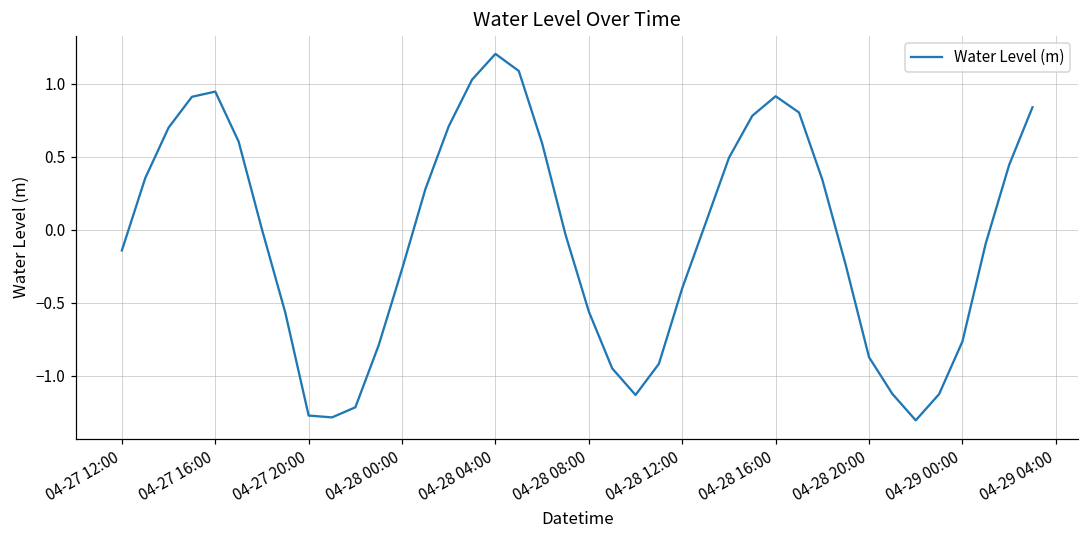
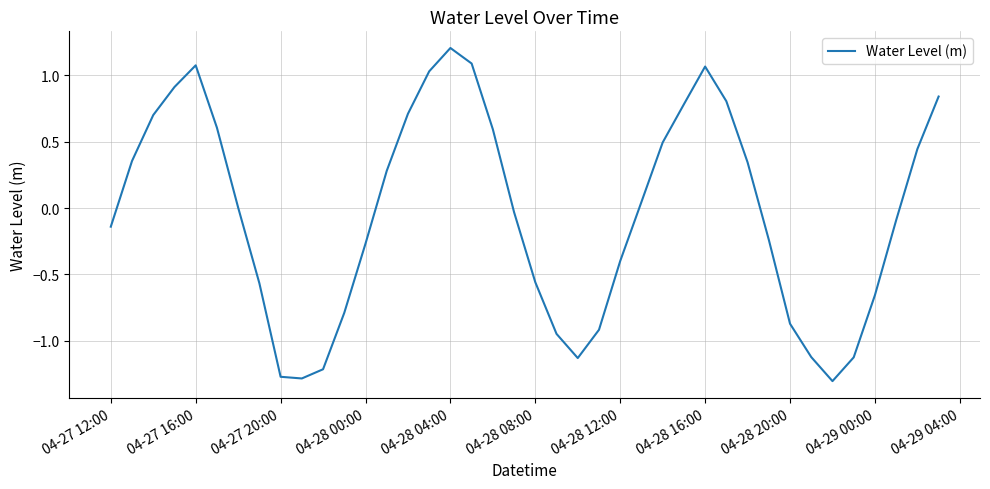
  {
    "04-27 12:00": -0.14,
-   "04-27 16:00": 0.95,
+   "04-27 16:00": 1.07,
    "04-27 20:00": -1.27,
    "04-28 00:00": -0.27,
    "04-28 04:00": 1.21,
    "04-28 08:00": -0.56,
    "04-28 12:00": -0.40,
-   "04-28 16:00": 0.92,
+   "04-28 16:00": 1.07,
    "04-28 20:00": -0.87,
-   "04-29 00:00": -0.76
+   "04-29 00:00": -0.66
  }
